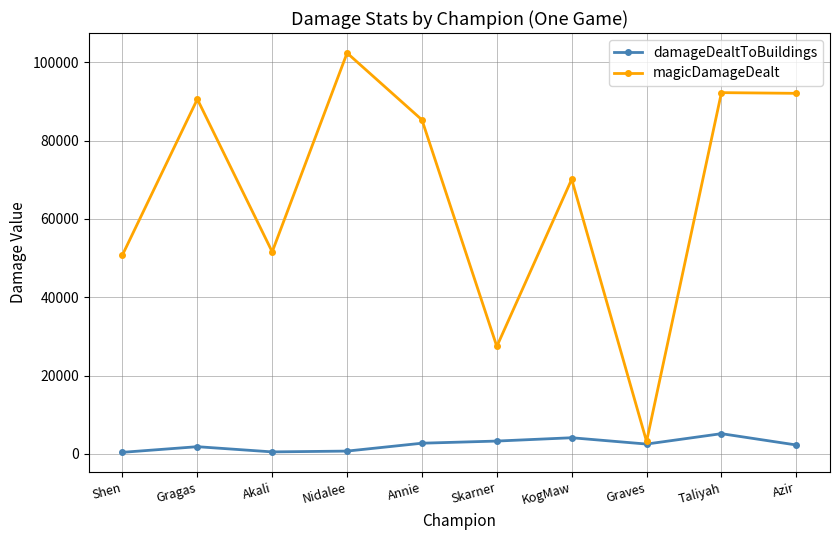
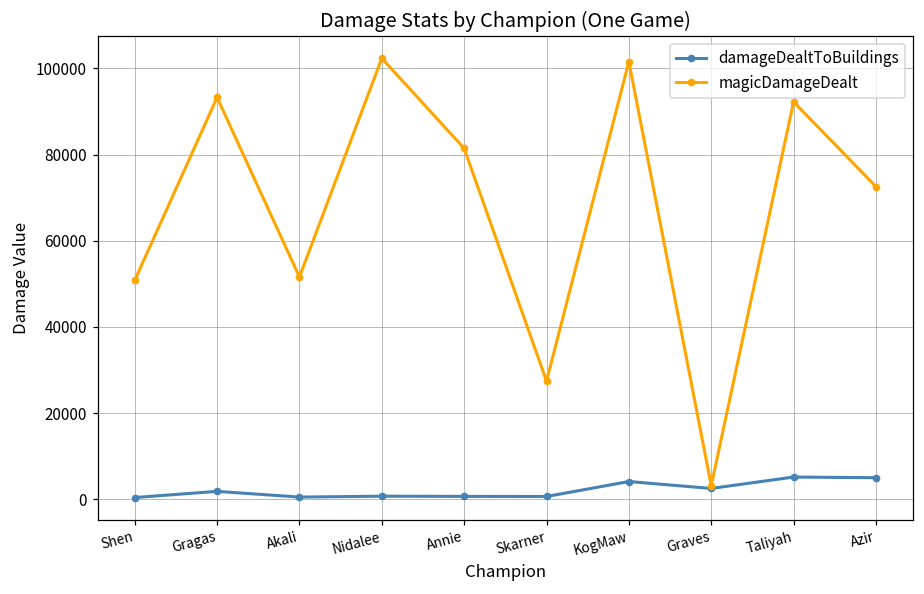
  {
    "damageDealtToBuildings": {
      "Shen": 0,
      "Gragas": 2000,
      "Akali": 1000,
      "Nidalee": 1000,
-     "Annie": 3000,
-     "Skarner": 3000,
+     "Annie": 1000,
+     "Skarner": 1000,
      "KogMaw": 4000,
      "Graves": 3000,
      "Taliyah": 5000,
-     "Azir": 2000
+     "Azir": 5000
    },
    "magicDamageDealt": {
      "Shen": 51000,
-     "Gragas": 91000,
+     "Gragas": 93000,
      "Akali": 52000,
      "Nidalee": 102000,
-     "Annie": 85000,
+     "Annie": 81000,
      "Skarner": 27000,
-     "KogMaw": 70000,
+     "KogMaw": 102000,
      "Graves": 3000,
      "Taliyah": 92000,
-     "Azir": 92000
+     "Azir": 73000
    }
  }
